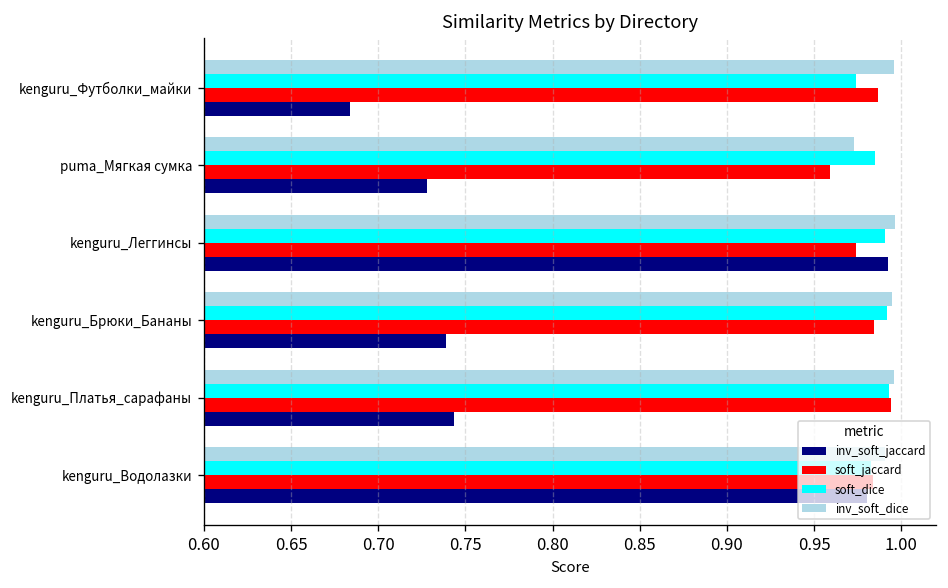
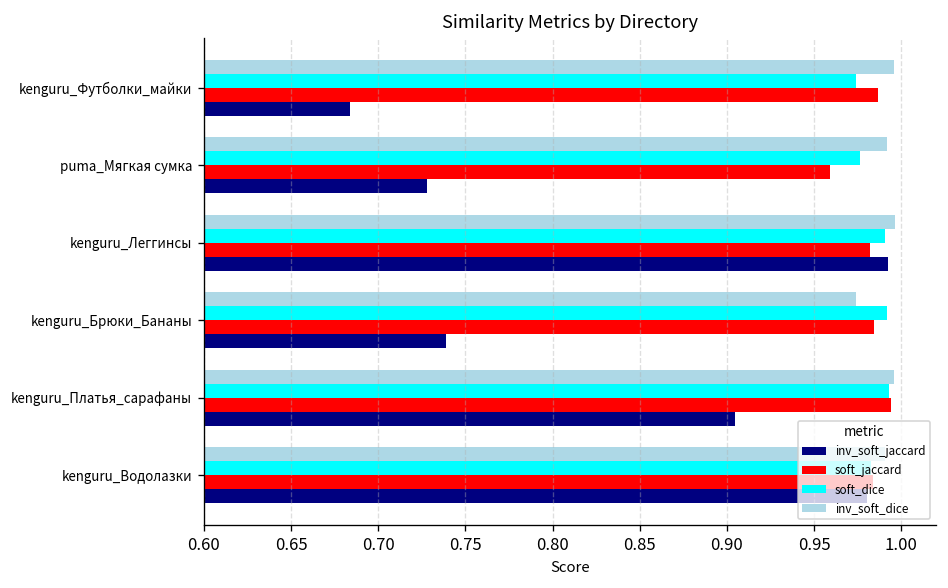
  {
    "inv_soft_jaccard": {
      "kenguru_Футболки_майки": 0.684,
      "puma_Мягкая сумка": 0.728,
      "kenguru_Леггинсы": 0.992,
      "kenguru_Брюки_Бананы": 0.739,
-     "kenguru_Платья_сарафаны": 0.744
+     "kenguru_Платья_сарафаны": 0.905
    },
    "soft_jaccard": {
      "kenguru_Футболки_майки": 0.987,
      "puma_Мягкая сумка": 0.959,
-     "kenguru_Леггинсы": 0.974,
+     "kenguru_Леггинсы": 0.982,
      "kenguru_Брюки_Бананы": 0.984,
      "kenguru_Платья_сарафаны": 0.994
    },
    "soft_dice": {
      "kenguru_Футболки_майки": 0.974,
-     "puma_Мягкая сумка": 0.985,
+     "puma_Мягкая сумка": 0.976,
      "kenguru_Леггинсы": 0.991,
      "kenguru_Брюки_Бананы": 0.992,
      "kenguru_Платья_сарафаны": 0.993
    },
    "inv_soft_dice": {
      "kenguru_Футболки_майки": 0.996,
-     "puma_Мягкая сумка": 0.973,
+     "puma_Мягкая сумка": 0.992,
      "kenguru_Леггинсы": 0.996,
-     "kenguru_Брюки_Бананы": 0.995,
+     "kenguru_Брюки_Бананы": 0.974,
      "kenguru_Платья_сарафаны": 0.996
    }
  }
